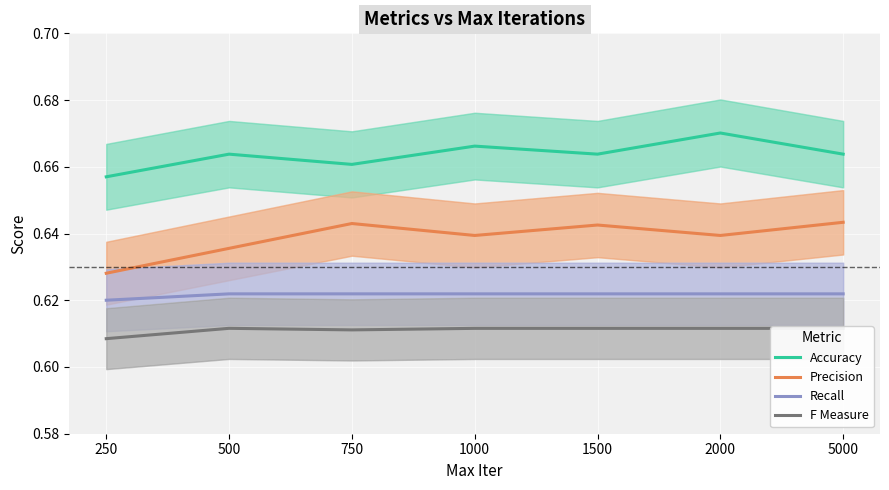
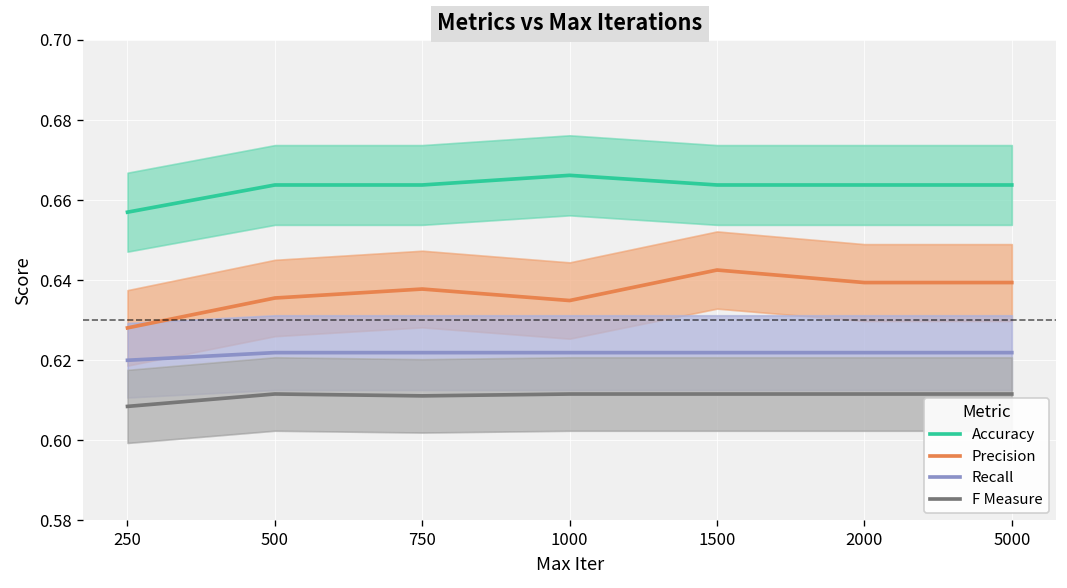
  {
    "Accuracy": {
      "250": 0.657,
      "500": 0.664,
-     "750": 0.661,
+     "750": 0.664,
      "1000": 0.666,
      "1500": 0.664,
-     "2000": 0.670,
+     "2000": 0.664,
      "5000": 0.664
    },
    "Precision": {
      "250": 0.628,
      "500": 0.636,
-     "750": 0.643,
-     "1000": 0.639,
+     "750": 0.638,
+     "1000": 0.635,
      "1500": 0.643,
      "2000": 0.639,
-     "5000": 0.643
+     "5000": 0.639
    },
    "Recall": {
      "250": 0.620,
      "500": 0.622,
      "750": 0.622,
      "1000": 0.622,
      "1500": 0.622,
      "2000": 0.622,
      "5000": 0.622
    },
    "F Measure": {
      "250": 0.608,
      "500": 0.612,
      "750": 0.611,
      "1000": 0.612,
      "1500": 0.612,
      "2000": 0.612
    }
  }
